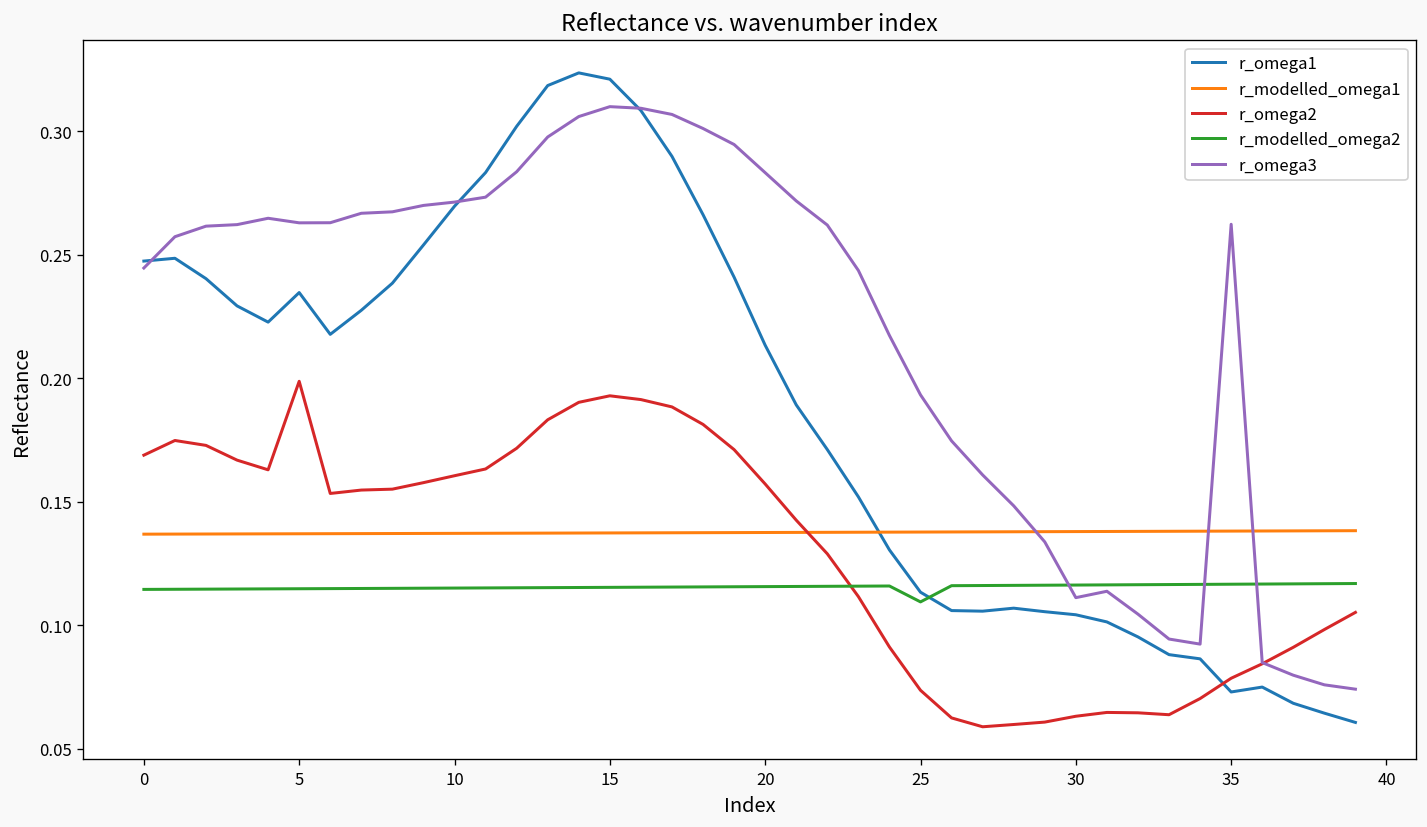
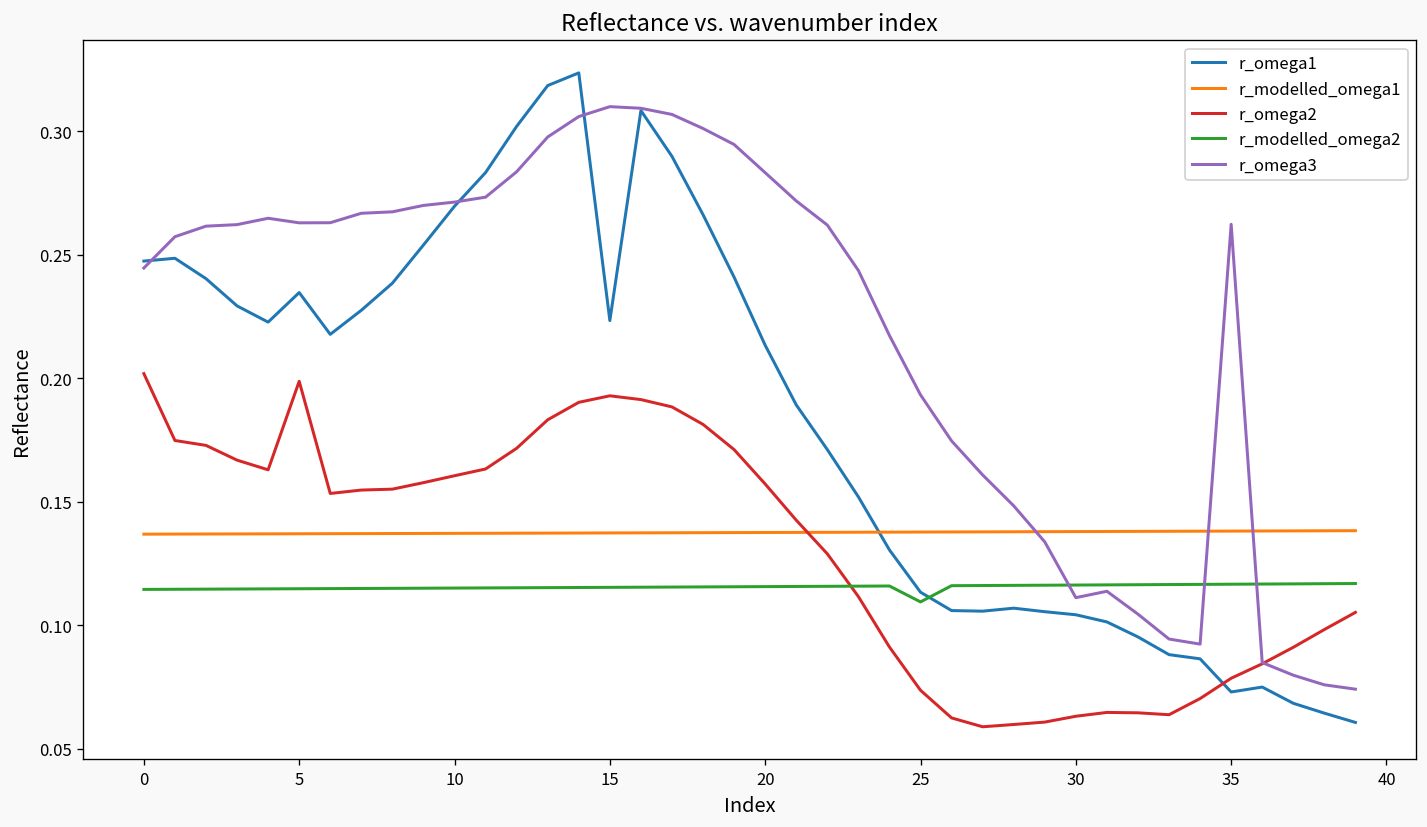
  {
    "r_omega1": {
      "0": 0.247,
      "5": 0.235,
      "10": 0.270,
-     "15": 0.321,
+     "15": 0.223,
      "20": 0.213,
      "25": 0.113,
      "30": 0.104,
      "35": 0.073
    },
    "r_modelled_omega1": {
      "0": 0.137,
      "5": 0.137,
      "10": 0.137,
      "15": 0.137,
      "20": 0.138,
      "25": 0.138,
      "30": 0.138,
      "35": 0.138
    },
    "r_omega2": {
-     "0": 0.169,
+     "0": 0.202,
      "5": 0.199,
      "10": 0.161,
      "15": 0.193,
      "20": 0.157,
      "25": 0.074,
      "30": 0.063,
      "35": 0.079
    },
    "r_modelled_omega2": {
      "0": 0.115,
      "5": 0.115,
      "10": 0.115,
      "15": 0.115,
      "20": 0.116,
      "25": 0.109,
      "30": 0.116,
      "35": 0.117
    },
    "r_omega3": {
      "0": 0.245,
      "5": 0.263,
      "10": 0.271,
      "15": 0.310,
      "20": 0.283,
      "25": 0.193,
      "30": 0.111,
      "35": 0.262
    }
  }
